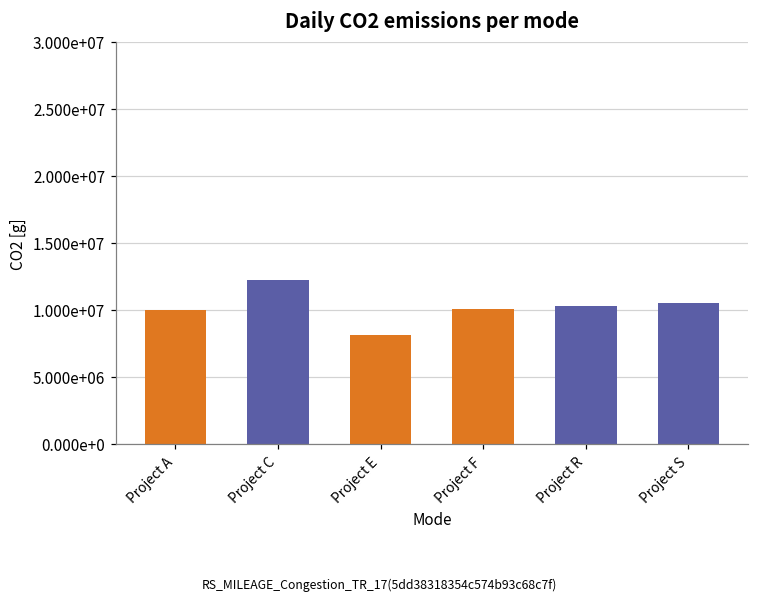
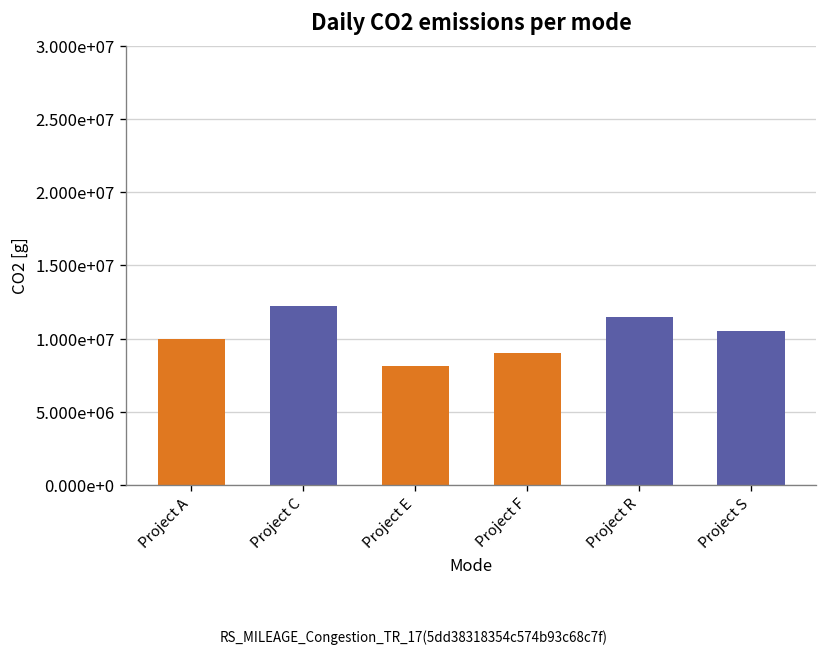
  {
    "Project A": 10000000,
    "Project C": 12200000,
    "Project E": 8200000,
-   "Project F": 10100000,
-   "Project R": 10300000,
+   "Project F": 9000000,
+   "Project R": 11500000,
    "Project S": 10500000
  }
